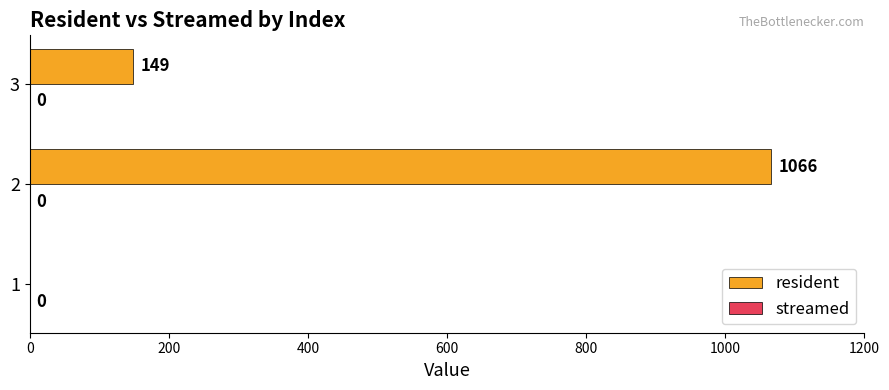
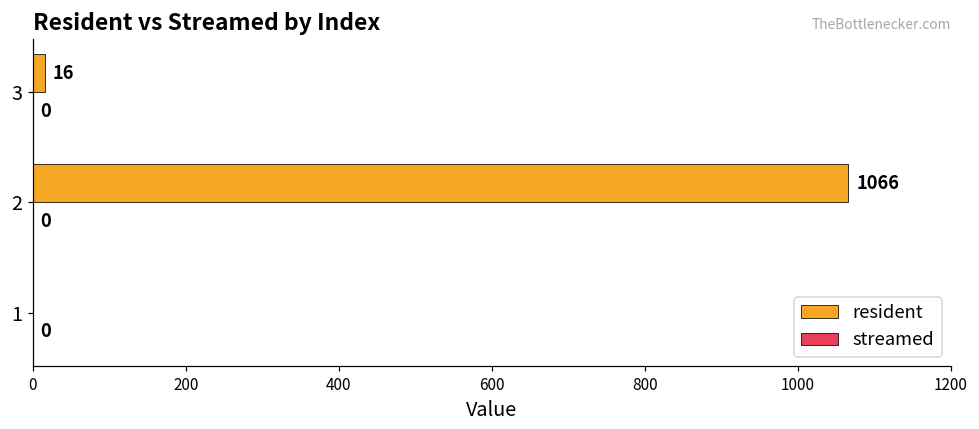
  {
    "resident": {
-     "3": 149,
+     "3": 16,
      "2": 1066
    },
    "streamed": {
      "3": 0,
      "2": 0,
      "1": 0
    }
  }
